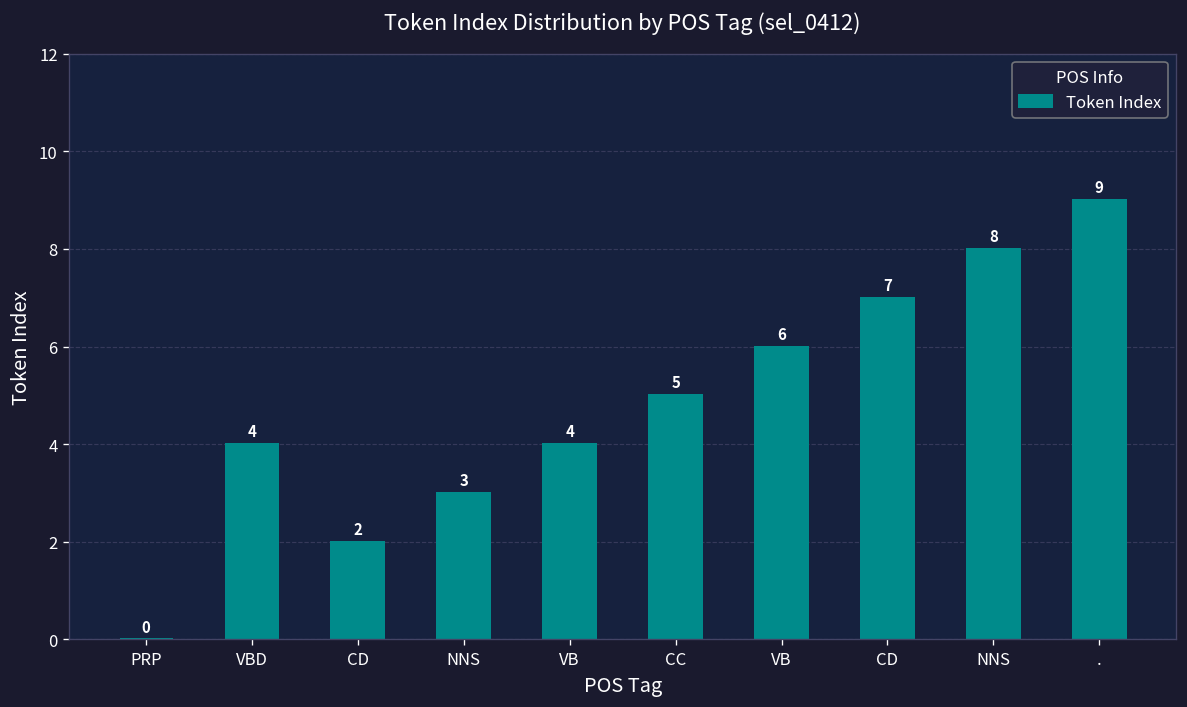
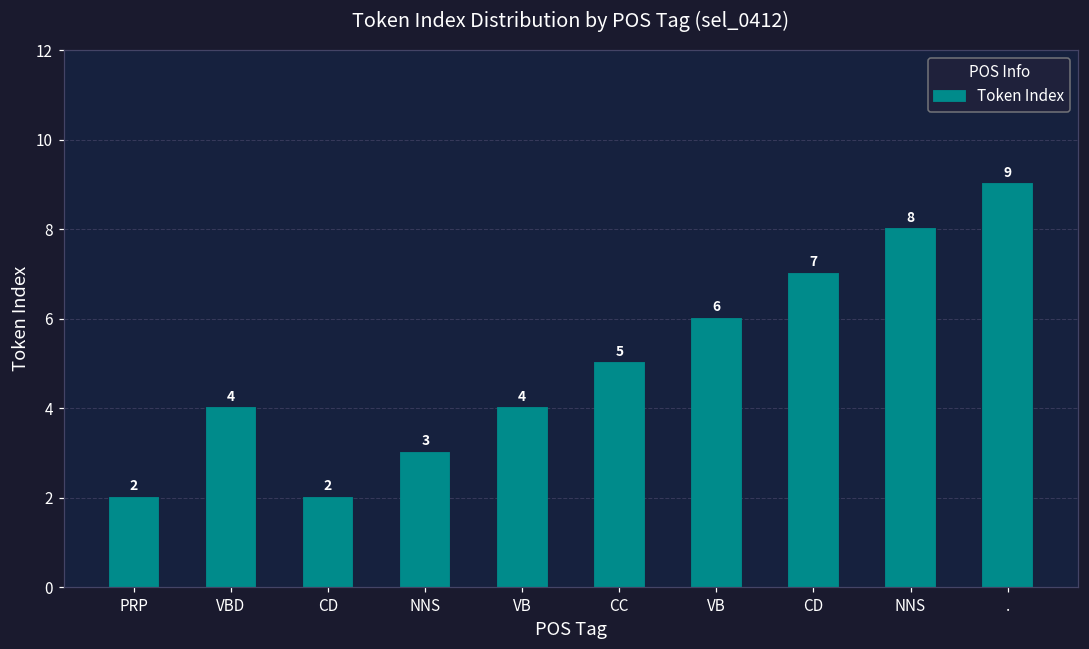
  {
-   "PRP": 0,
+   "PRP": 2,
    "VBD": 4,
    "CC": 5,
    ".": 9
  }
